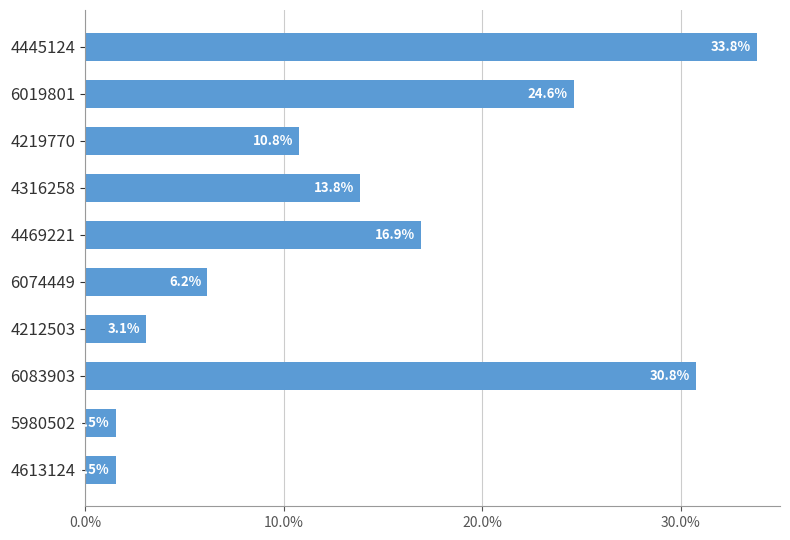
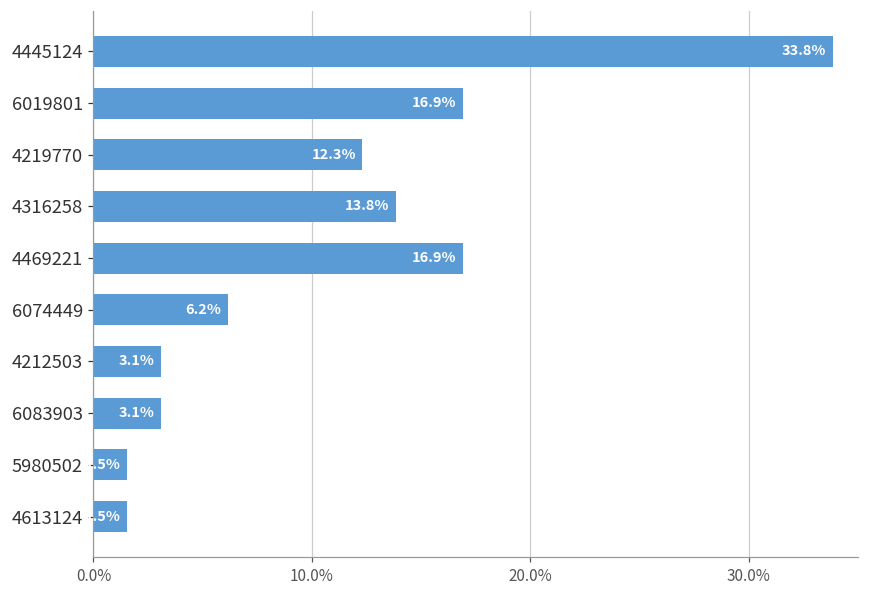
  {
    "4445124": "33.8%",
-   "6019801": "24.6%",
-   "4219770": "10.8%",
+   "6019801": "16.9%",
+   "4219770": "12.3%",
    "4316258": "13.8%",
    "4469221": "16.9%",
    "6074449": "6.2%",
    "4212503": "3.1%",
-   "6083903": "30.8%",
+   "6083903": "3.1%",
    "5980502": "1.5%",
    "4613124": "1.5%"
  }
